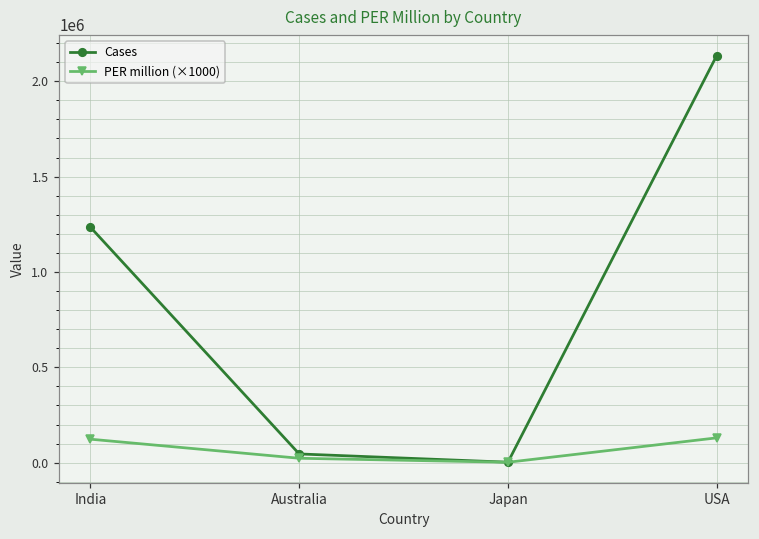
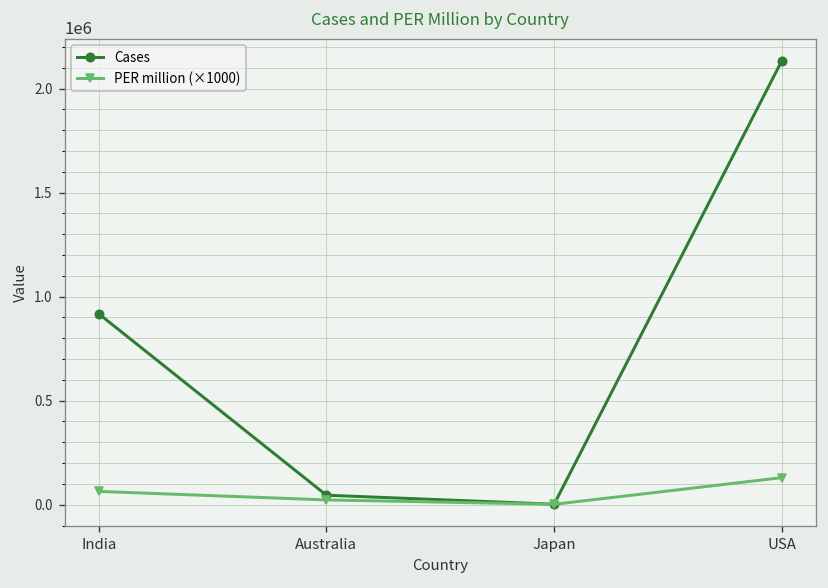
  {
    "Cases": {
-     "India": 1230000,
+     "India": 920000,
      "Australia": 50000,
      "USA": 2130000
    },
    "PER million (×1000)": {
-     "India": 120000,
+     "India": 60000,
      "Australia": 20000,
      "USA": 130000
    }
  }
